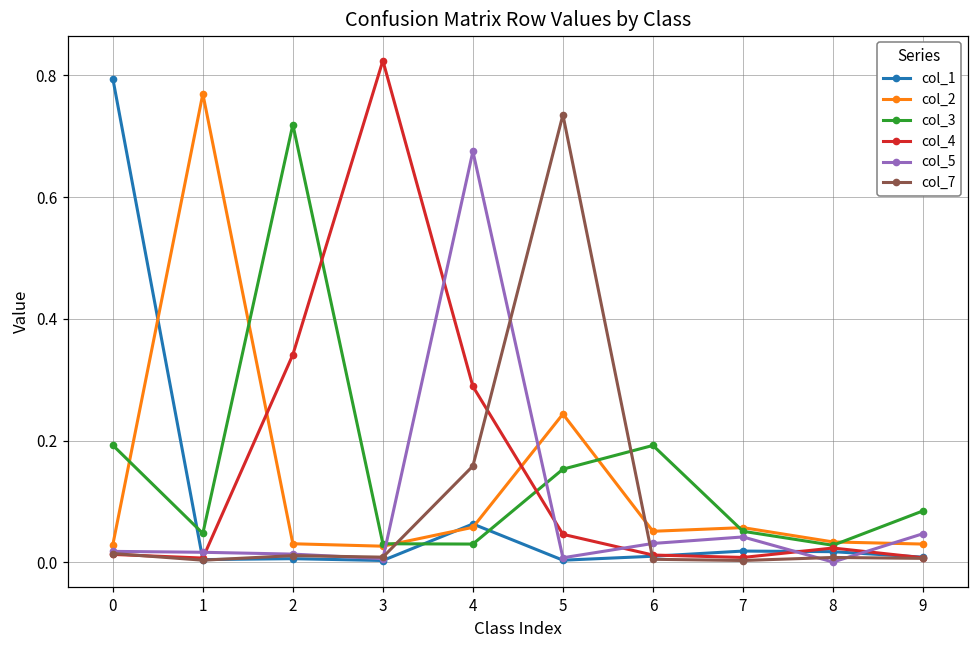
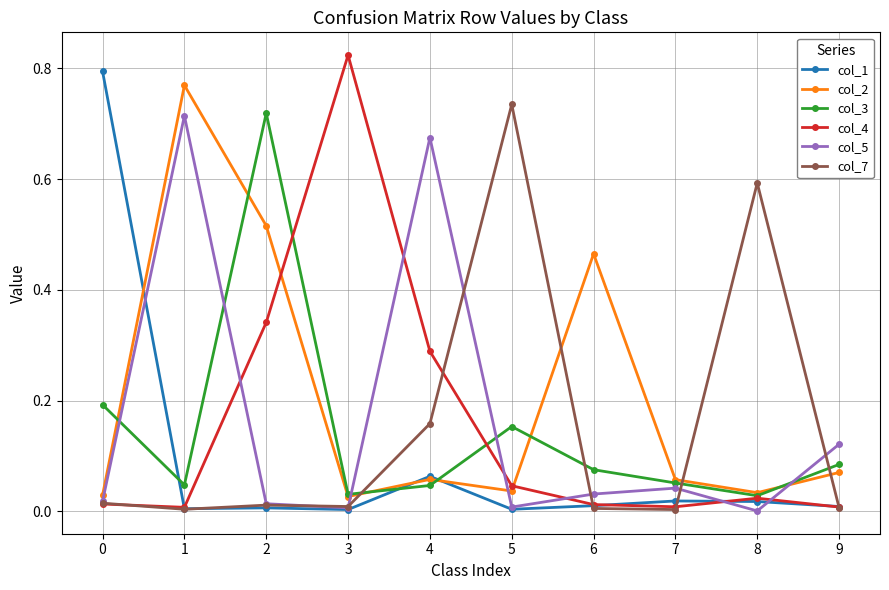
  {
    "col_1": {
      "0": 0.79,
      "2": 0.01,
      "4": 0.06,
      "7": 0.02,
      "8": 0.02
    },
    "col_2": {
      "0": 0.03,
      "1": 0.77,
-     "2": 0.03,
+     "2": 0.52,
      "4": 0.06,
-     "5": 0.24,
-     "6": 0.05,
+     "5": 0.04,
+     "6": 0.47,
      "7": 0.06,
      "8": 0.03,
-     "9": 0.03
+     "9": 0.07
    },
    "col_3": {
      "0": 0.19,
      "1": 0.05,
      "2": 0.72,
-     "4": 0.03,
+     "4": 0.05,
      "5": 0.15,
-     "6": 0.19,
+     "6": 0.08,
      "7": 0.05,
      "9": 0.08
    },
    "col_4": {
      "2": 0.34,
      "3": 0.82,
      "4": 0.29,
      "5": 0.05,
      "7": 0.01
    },
    "col_5": {
-     "1": 0.02,
+     "1": 0.71,
      "4": 0.68,
      "6": 0.03,
      "7": 0.04,
      "8": 0.00,
-     "9": 0.05
+     "9": 0.12
    },
    "col_7": {
      "4": 0.16,
      "5": 0.74,
      "6": 0.01,
      "7": 0.00,
-     "8": 0.01
+     "8": 0.59
    }
  }
